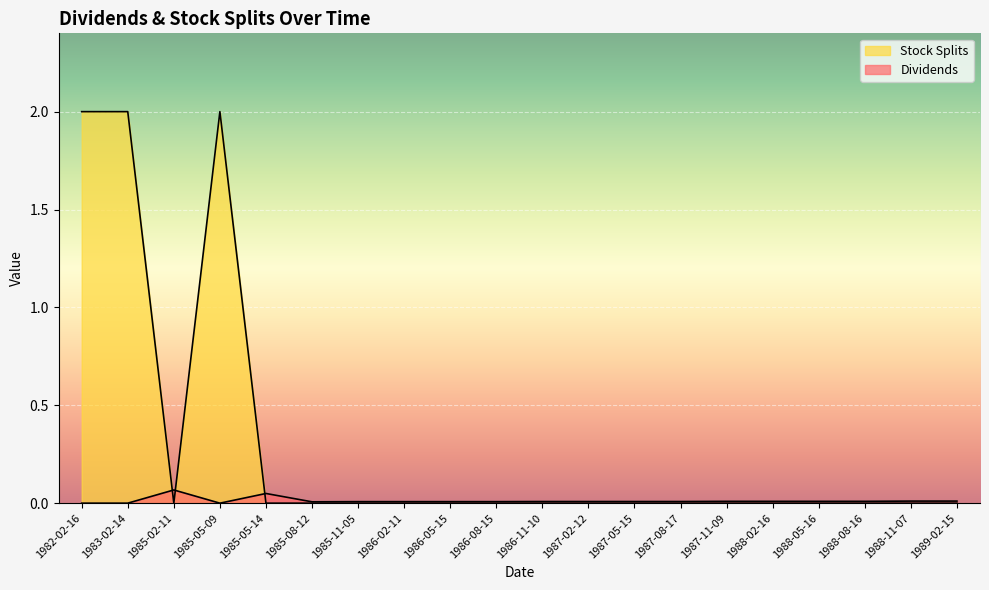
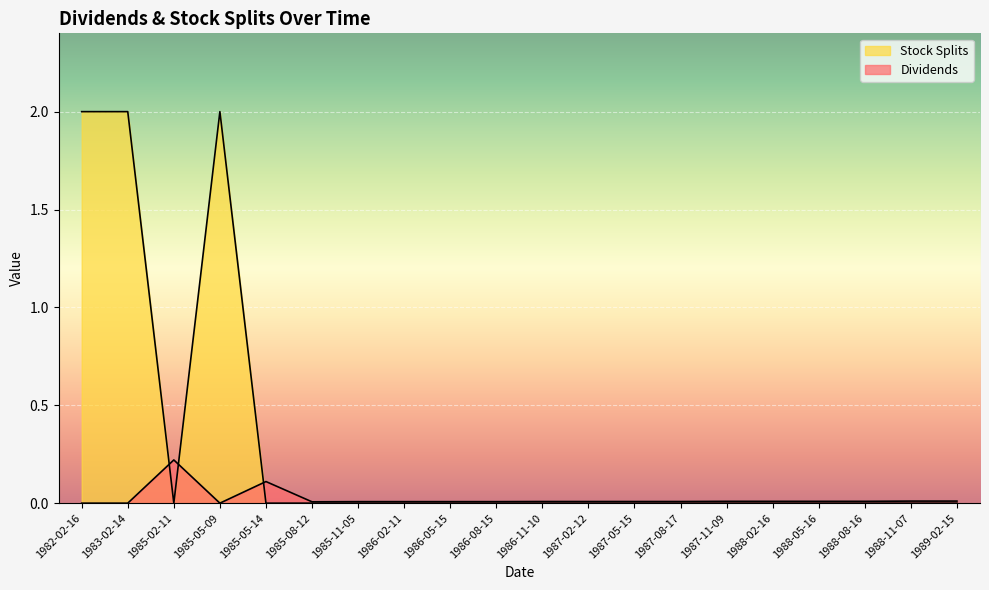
  {
    "Stock Splits": {
      "1982-02-16": 2.00,
      "1983-02-14": 2.00,
      "1985-02-11": 0.00,
      "1985-05-09": 2.00,
      "1985-05-14": 0.00
    },
    "Dividends": {
      "1982-02-16": 0.00,
      "1983-02-14": 0.00,
-     "1985-02-11": 0.07,
+     "1985-02-11": 0.22,
      "1985-05-09": 0.00,
-     "1985-05-14": 0.05
+     "1985-05-14": 0.11
    }
  }
